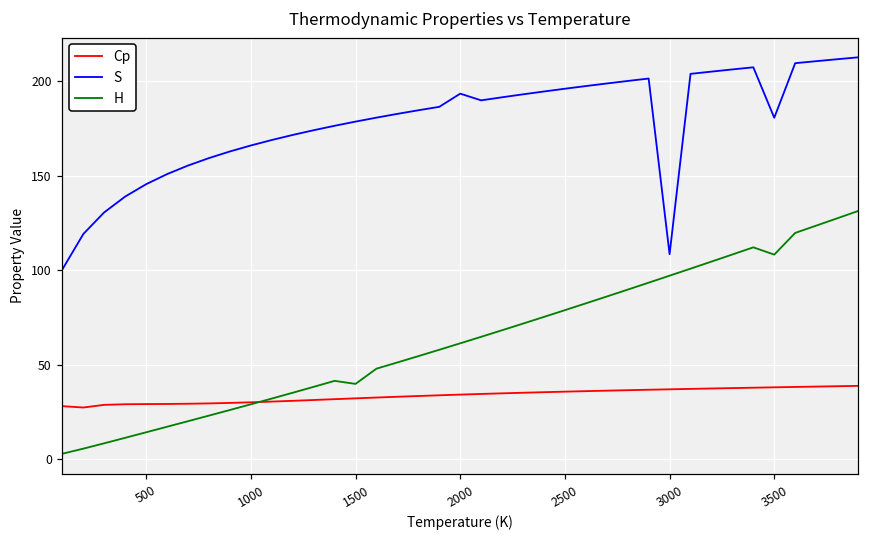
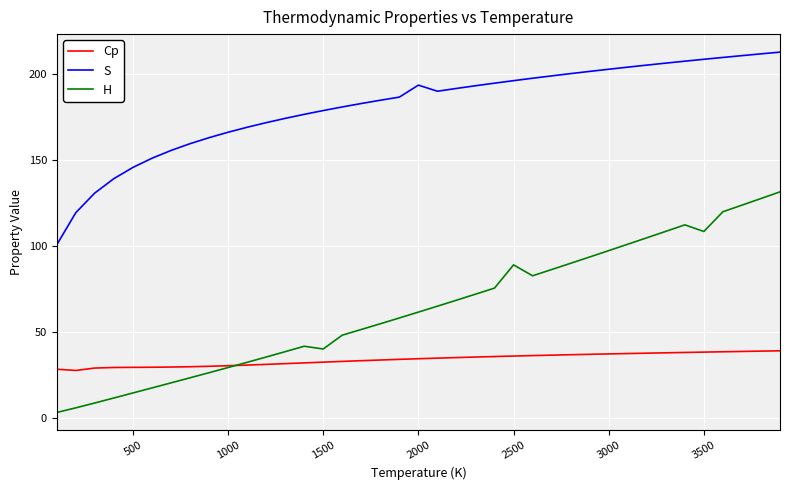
  {
    "Cp": {
      "500": 29,
      "1500": 32,
      "2000": 34,
      "2500": 36,
      "3000": 37,
      "3500": 38
    },
    "S": {
      "500": 146,
      "1000": 166,
      "1500": 179,
      "2000": 194,
      "2500": 196,
-     "3000": 109,
-     "3500": 181
+     "3000": 203,
+     "3500": 209
    },
    "H": {
      "500": 14,
      "1500": 40,
      "2000": 61,
-     "2500": 79,
+     "2500": 89,
      "3000": 97,
      "3500": 108
    }
  }
